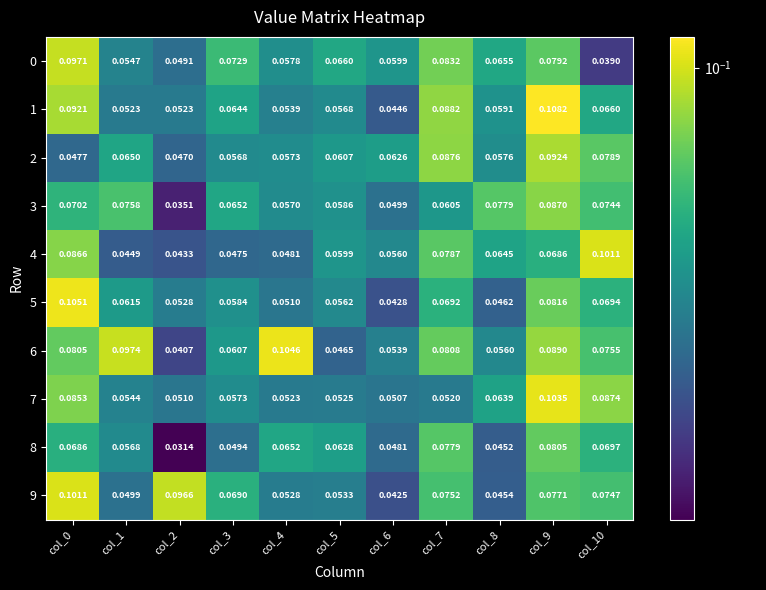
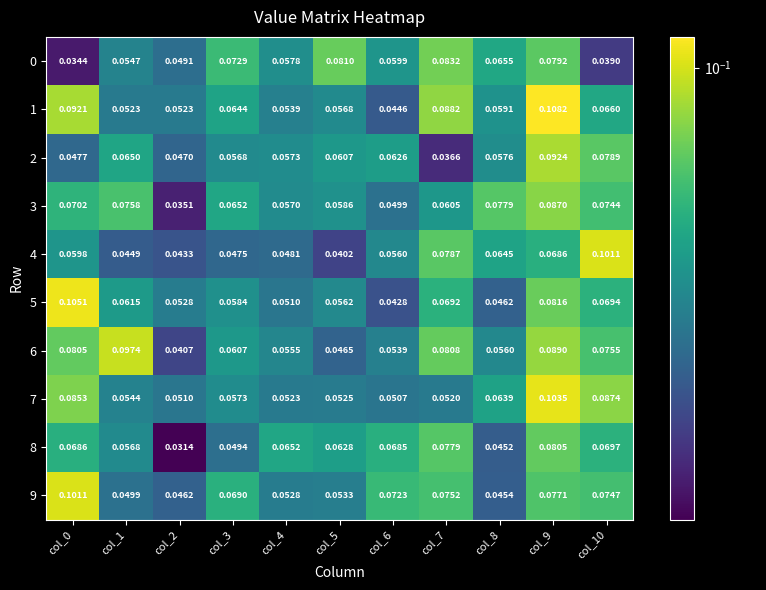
  {
    "0": {
-     "col_0": 0.0971,
+     "col_0": 0.0344,
      "col_1": 0.0547,
      "col_2": 0.0491,
      "col_3": 0.0729,
      "col_4": 0.0578,
-     "col_5": 0.0660,
+     "col_5": 0.0810,
      "col_6": 0.0599,
      "col_7": 0.0832,
      "col_8": 0.0655,
      "col_9": 0.0792,
      "col_10": 0.0390
    },
    "1": {
      "col_0": 0.0921,
      "col_1": 0.0523,
      "col_2": 0.0523,
      "col_3": 0.0644,
      "col_4": 0.0539,
      "col_5": 0.0568,
      "col_6": 0.0446,
      "col_7": 0.0882,
      "col_8": 0.0591,
      "col_9": 0.1082,
      "col_10": 0.0660
    },
    "2": {
      "col_0": 0.0477,
      "col_1": 0.0650,
      "col_2": 0.0470,
      "col_3": 0.0568,
      "col_4": 0.0573,
      "col_5": 0.0607,
      "col_6": 0.0626,
-     "col_7": 0.0876,
+     "col_7": 0.0366,
      "col_8": 0.0576,
      "col_9": 0.0924,
      "col_10": 0.0789
    },
    "3": {
      "col_0": 0.0702,
      "col_1": 0.0758,
      "col_2": 0.0351,
      "col_3": 0.0652,
      "col_4": 0.0570,
      "col_5": 0.0586,
      "col_6": 0.0499,
      "col_7": 0.0605,
      "col_8": 0.0779,
      "col_9": 0.0870,
      "col_10": 0.0744
    },
    "4": {
-     "col_0": 0.0866,
+     "col_0": 0.0598,
      "col_1": 0.0449,
      "col_2": 0.0433,
      "col_3": 0.0475,
      "col_4": 0.0481,
-     "col_5": 0.0599,
+     "col_5": 0.0402,
      "col_6": 0.0560,
      "col_7": 0.0787,
      "col_8": 0.0645,
      "col_9": 0.0686,
      "col_10": 0.1011
    },
    "5": {
      "col_0": 0.1051,
      "col_1": 0.0615,
      "col_2": 0.0528,
      "col_3": 0.0584,
      "col_4": 0.0510,
      "col_5": 0.0562,
      "col_6": 0.0428,
      "col_7": 0.0692,
      "col_8": 0.0462,
      "col_9": 0.0816,
      "col_10": 0.0694
    },
    "6": {
      "col_0": 0.0805,
      "col_1": 0.0974,
      "col_2": 0.0407,
      "col_3": 0.0607,
-     "col_4": 0.1046,
+     "col_4": 0.0555,
      "col_5": 0.0465,
      "col_6": 0.0539,
      "col_7": 0.0808,
      "col_8": 0.0560,
      "col_9": 0.0890,
      "col_10": 0.0755
    },
    "7": {
      "col_0": 0.0853,
      "col_1": 0.0544,
      "col_2": 0.0510,
      "col_3": 0.0573,
      "col_4": 0.0523,
      "col_5": 0.0525,
      "col_6": 0.0507,
      "col_7": 0.0520,
      "col_8": 0.0639,
      "col_9": 0.1035,
      "col_10": 0.0874
    },
    "8": {
      "col_0": 0.0686,
      "col_1": 0.0568,
      "col_2": 0.0314,
      "col_3": 0.0494,
      "col_4": 0.0652,
      "col_5": 0.0628,
-     "col_6": 0.0481,
+     "col_6": 0.0685,
      "col_7": 0.0779,
      "col_8": 0.0452,
      "col_9": 0.0805,
      "col_10": 0.0697
    },
    "9": {
      "col_0": 0.1011,
      "col_1": 0.0499,
-     "col_2": 0.0966,
+     "col_2": 0.0462,
      "col_3": 0.0690,
      "col_4": 0.0528,
      "col_5": 0.0533,
-     "col_6": 0.0425,
+     "col_6": 0.0723,
      "col_7": 0.0752,
      "col_8": 0.0454,
      "col_9": 0.0771,
      "col_10": 0.0747
    }
  }
